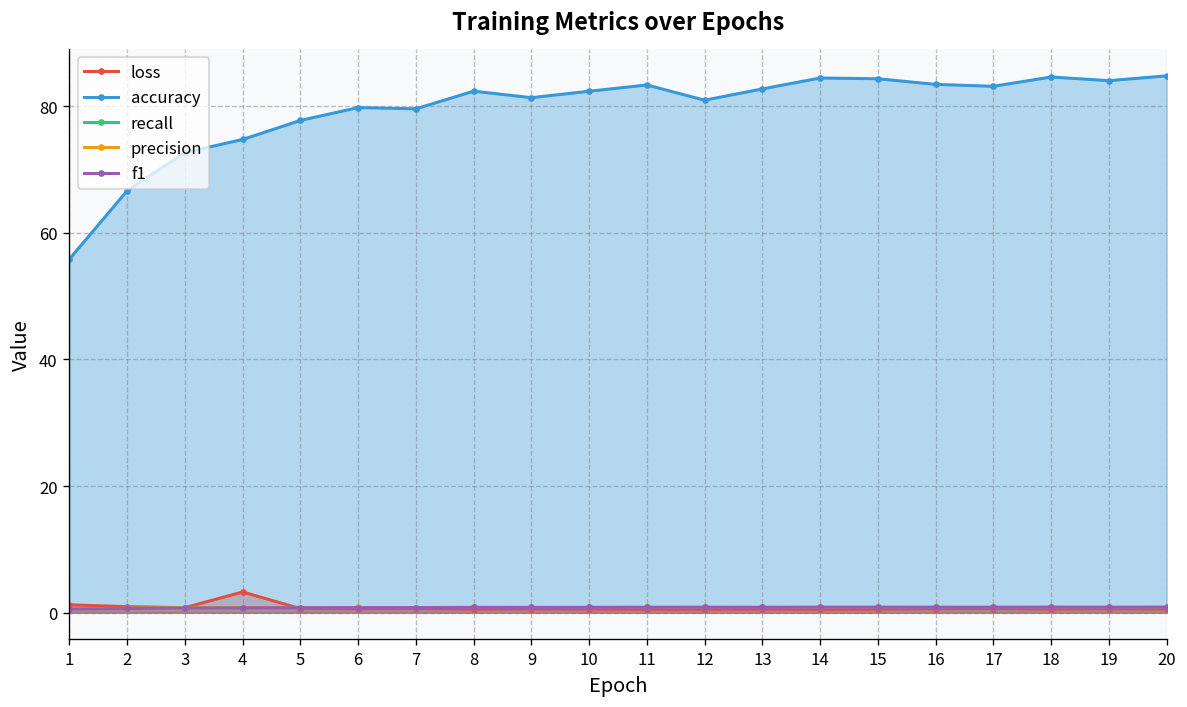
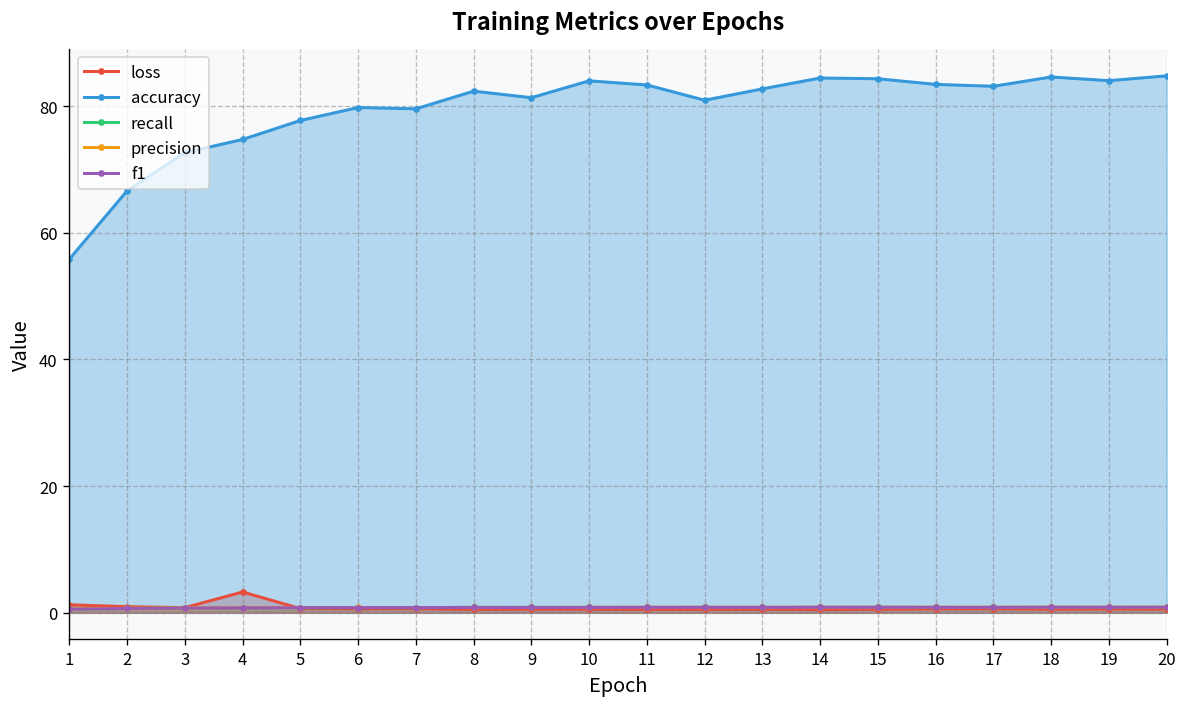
  {
    "loss": {
      "1": 1,
      "4": 3
    },
    "accuracy": {
      "1": 56,
      "2": 67,
      "4": 75,
      "5": 78,
      "6": 80,
      "7": 80,
      "8": 82,
      "9": 81,
-     "10": 82,
+     "10": 84,
      "11": 83,
      "12": 81,
      "13": 83,
      "14": 84,
      "15": 84,
      "16": 83,
      "17": 83,
      "18": 85,
      "19": 84,
      "20": 85
    },
    "f1": {
      "1": 1,
      "4": 1
    }
  }
